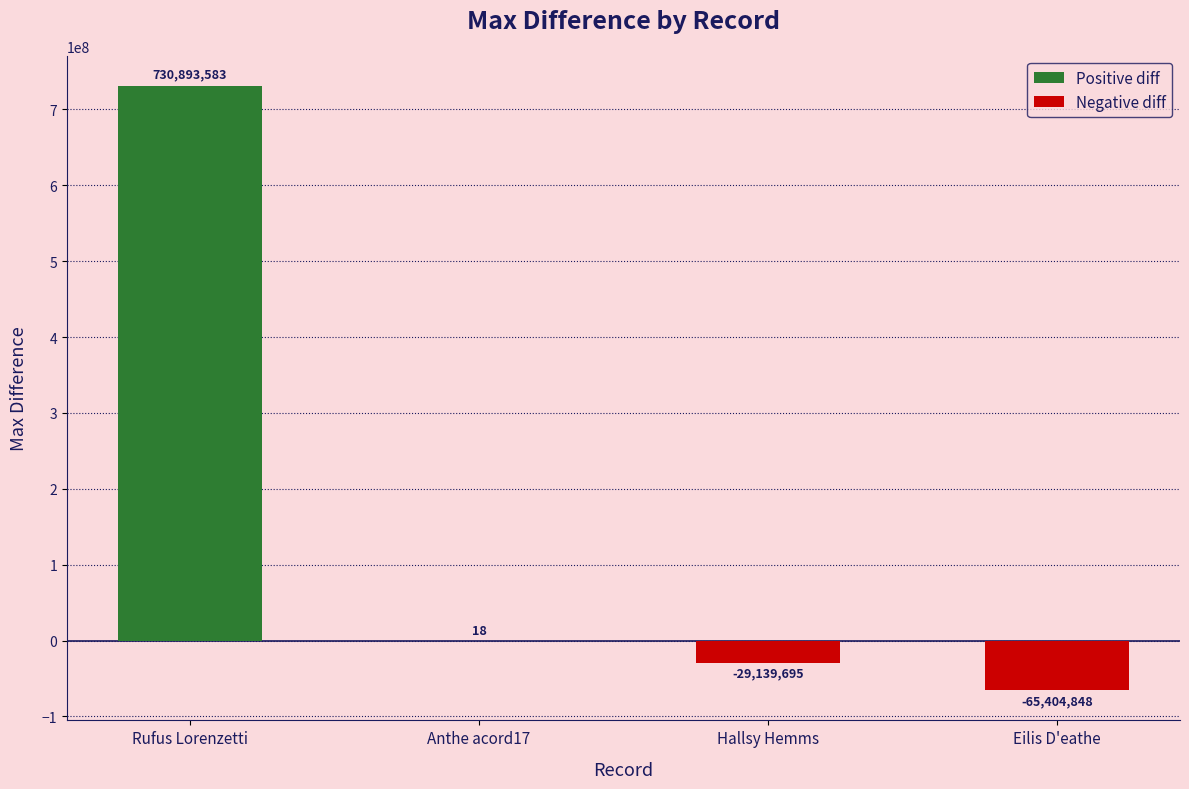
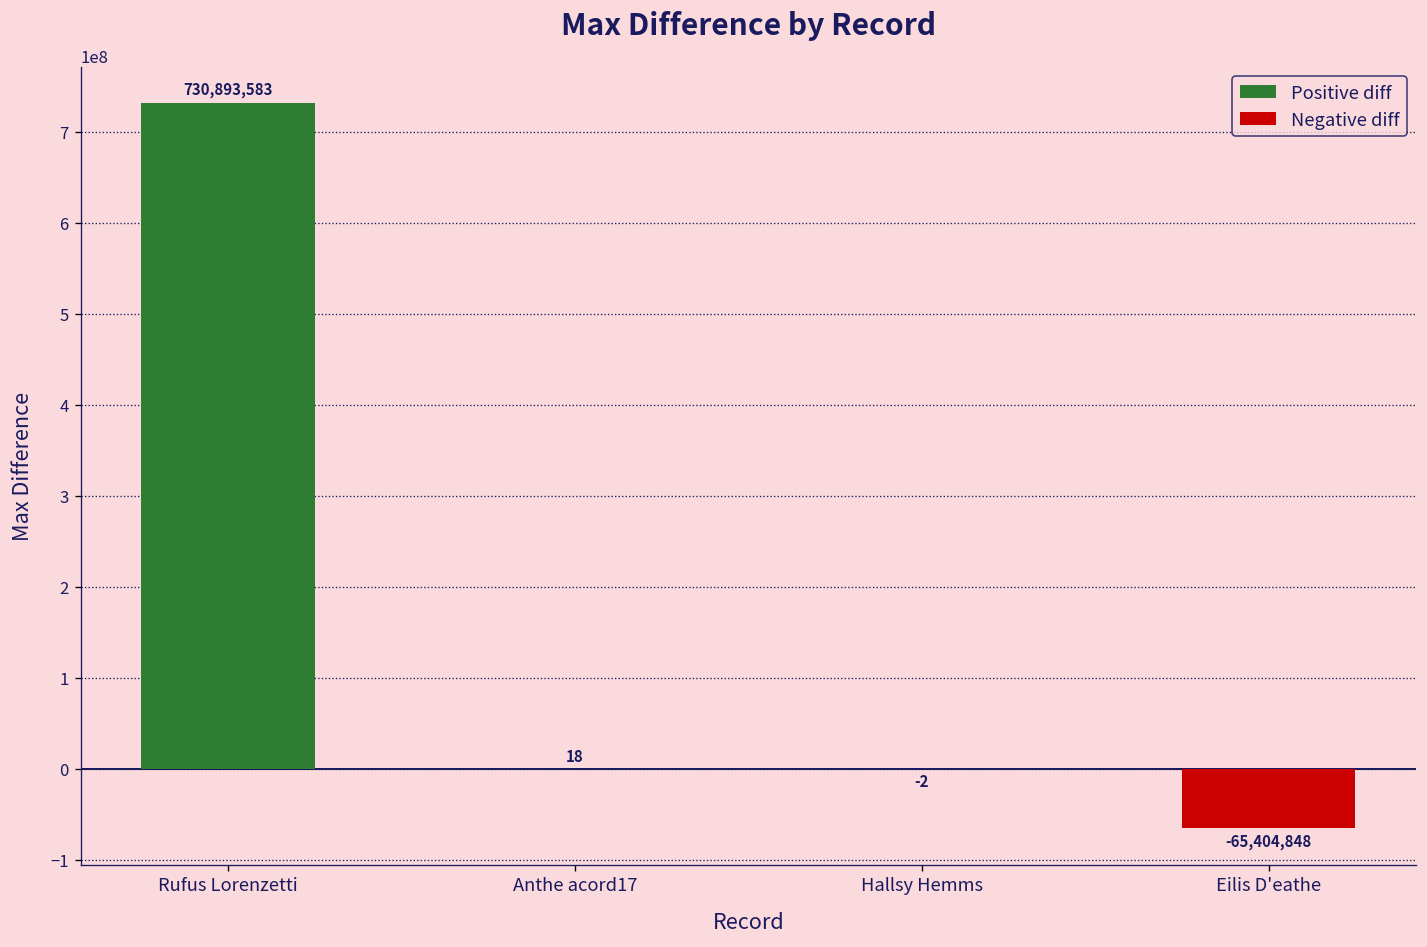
  {
    "Rufus Lorenzetti": "730,893,583",
    "Anthe acord17": "18",
-   "Hallsy Hemms": "-29,139,695",
+   "Hallsy Hemms": "-2",
    "Eilis D'eathe": "-65,404,848"
  }
